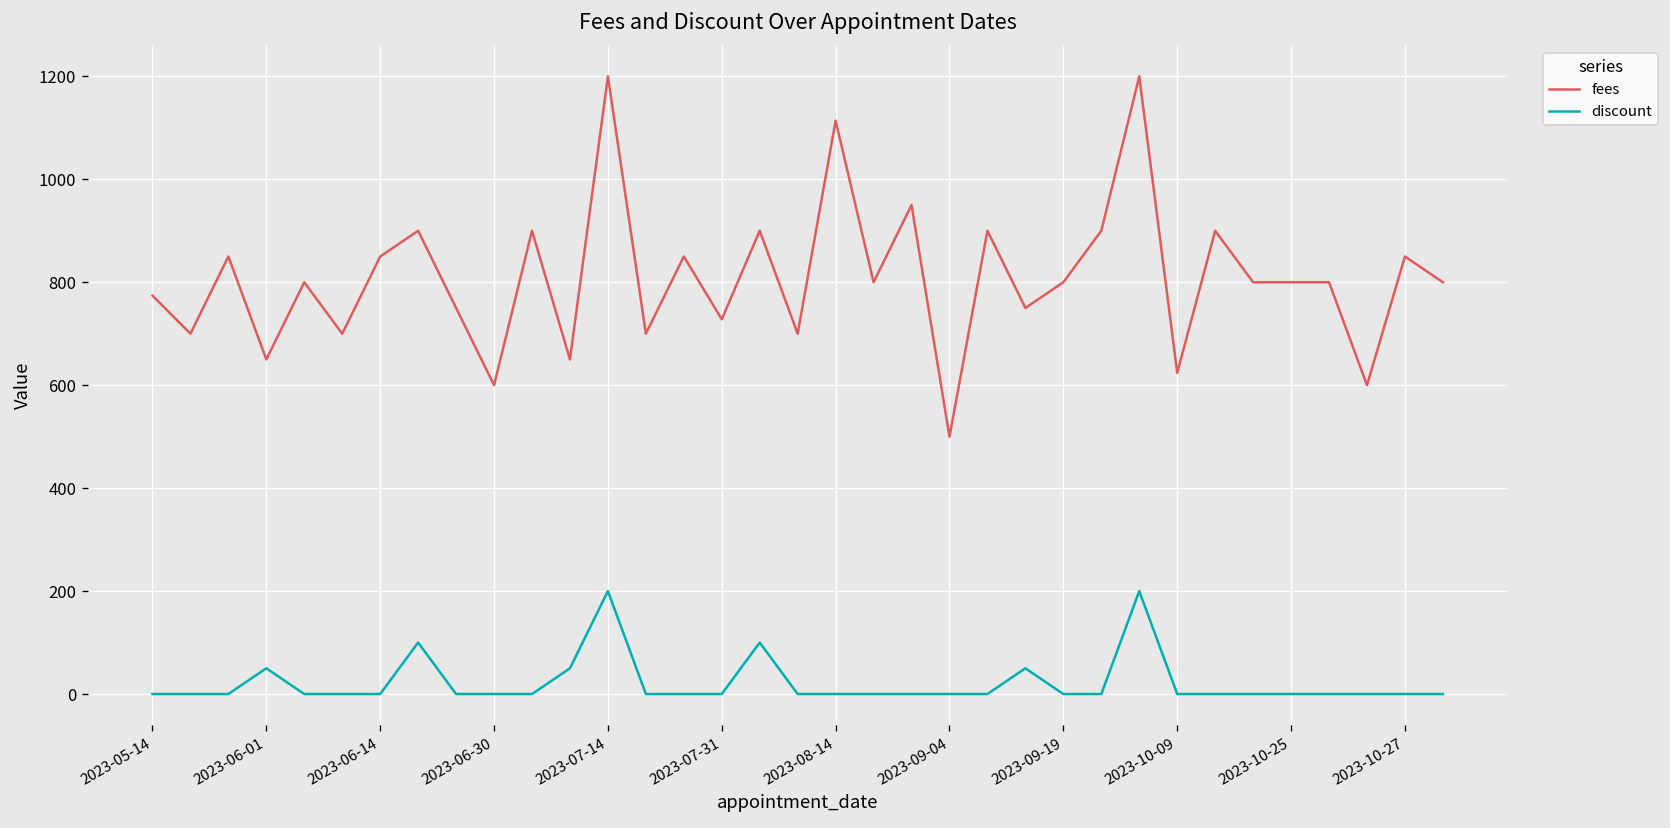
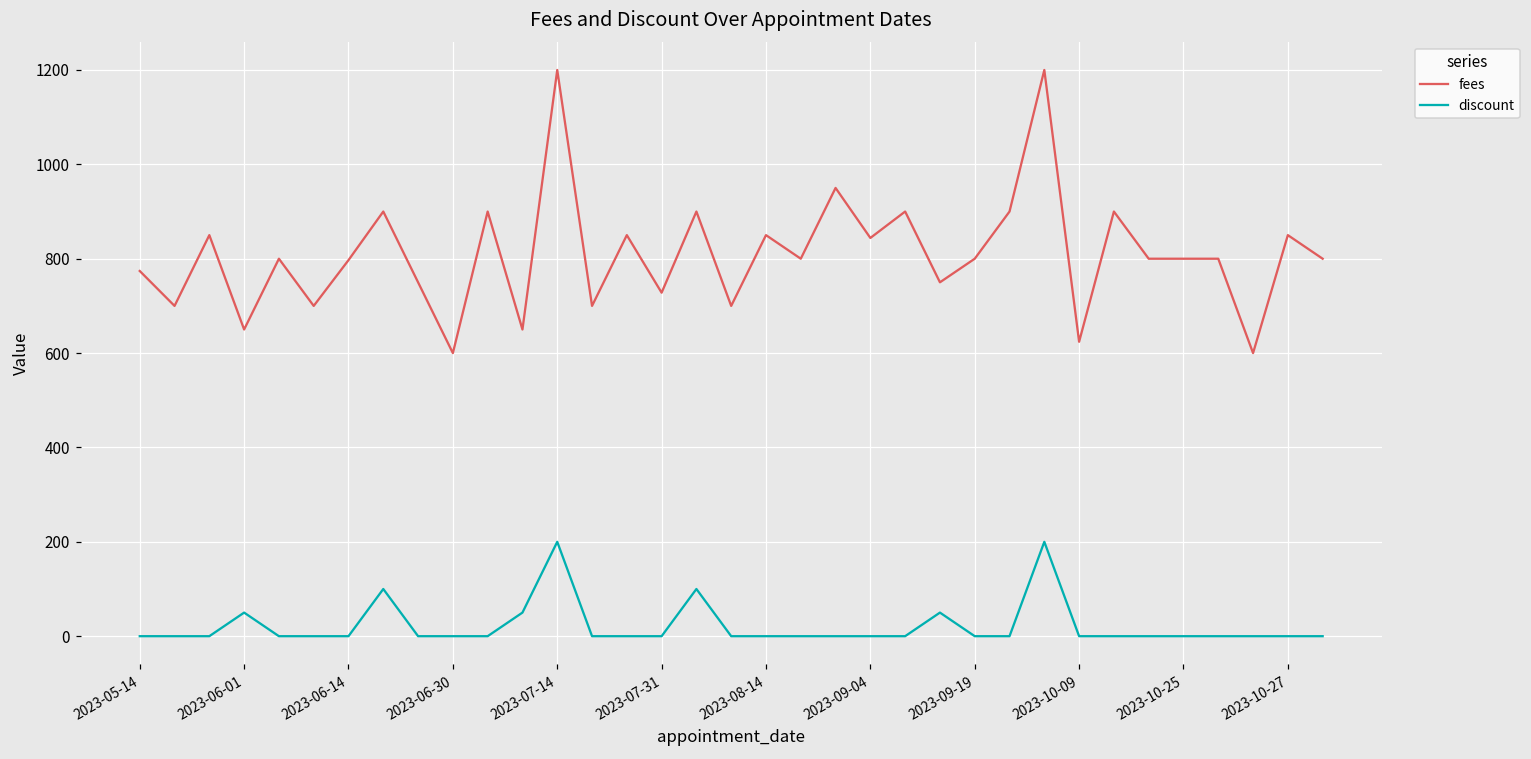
  {
    "fees": {
      "2023-05-14": 770,
      "2023-06-01": 650,
-     "2023-06-14": 850,
+     "2023-06-14": 800,
      "2023-06-30": 600,
      "2023-07-14": 1200,
      "2023-07-31": 730,
-     "2023-08-14": 1110,
-     "2023-09-04": 500,
+     "2023-08-14": 850,
+     "2023-09-04": 840,
      "2023-09-19": 800,
      "2023-10-09": 620,
      "2023-10-25": 800
    },
    "discount": {
      "2023-05-14": 0,
      "2023-06-01": 50,
      "2023-06-14": 0,
      "2023-06-30": 0,
      "2023-07-14": 200,
      "2023-07-31": 0,
      "2023-08-14": 0,
      "2023-09-04": 0,
      "2023-09-19": 0,
      "2023-10-09": 0,
      "2023-10-25": 0
    }
  }
